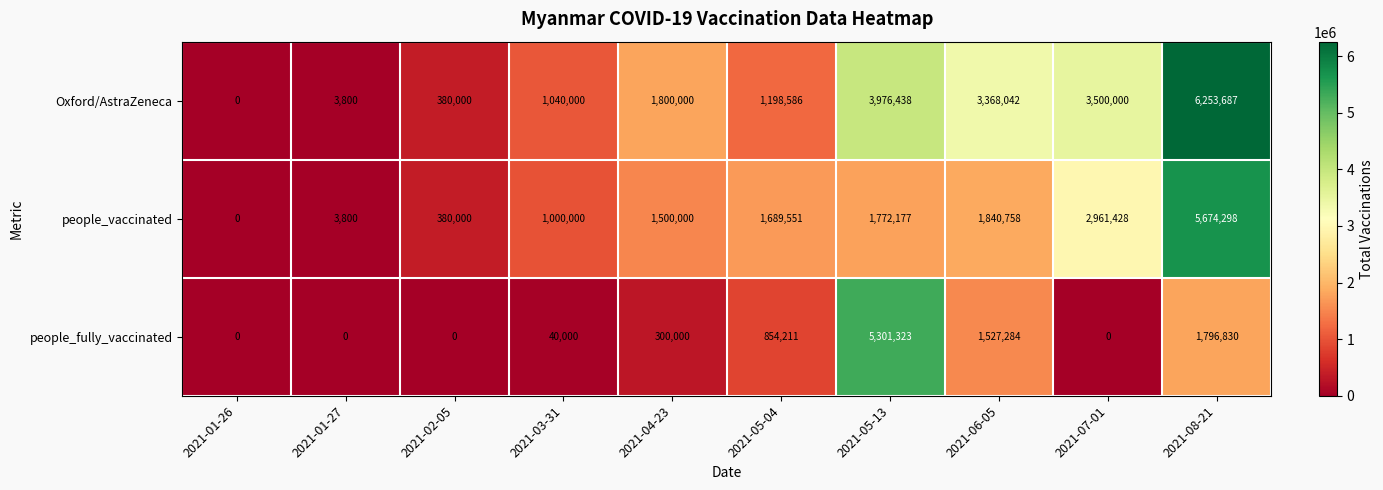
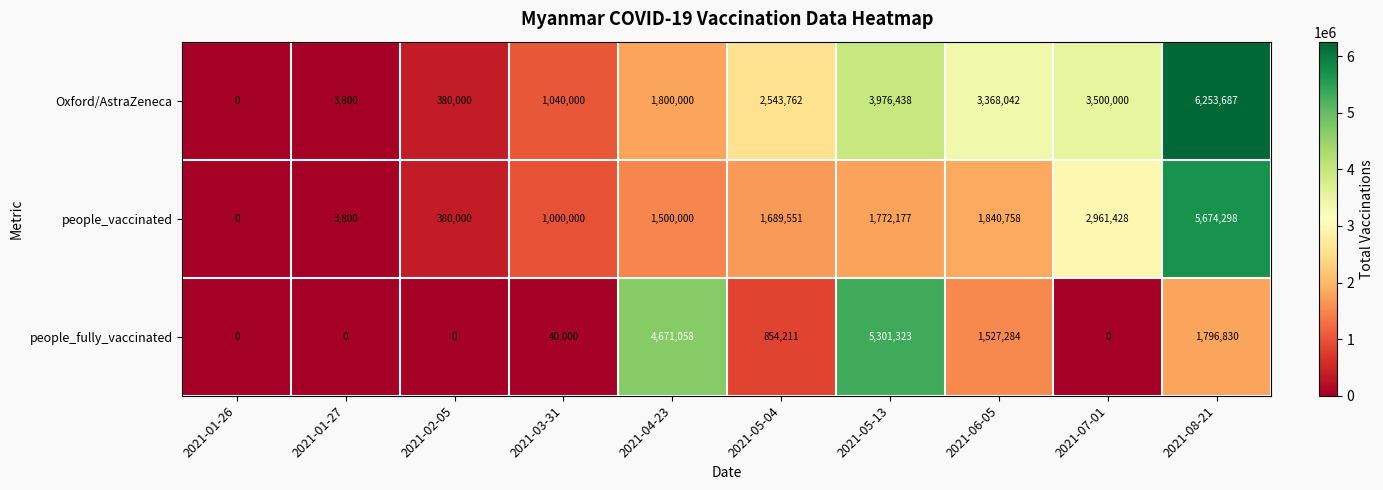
  {
    "Oxford/AstraZeneca": {
      "2021-01-26": "0",
      "2021-01-27": "3,800",
      "2021-02-05": "380,000",
      "2021-03-31": "1,040,000",
      "2021-04-23": "1,800,000",
-     "2021-05-04": "1,198,586",
+     "2021-05-04": "2,543,762",
      "2021-05-13": "3,976,438",
      "2021-06-05": "3,368,042",
      "2021-07-01": "3,500,000",
      "2021-08-21": "6,253,687"
    },
    "people_vaccinated": {
      "2021-01-26": "0",
      "2021-01-27": "3,800",
      "2021-02-05": "380,000",
      "2021-03-31": "1,000,000",
      "2021-04-23": "1,500,000",
      "2021-05-04": "1,689,551",
      "2021-05-13": "1,772,177",
      "2021-06-05": "1,840,758",
      "2021-07-01": "2,961,428",
      "2021-08-21": "5,674,298"
    },
    "people_fully_vaccinated": {
      "2021-01-26": "0",
      "2021-01-27": "0",
      "2021-02-05": "0",
      "2021-03-31": "40,000",
-     "2021-04-23": "300,000",
+     "2021-04-23": "4,671,058",
      "2021-05-04": "854,211",
      "2021-05-13": "5,301,323",
      "2021-06-05": "1,527,284",
      "2021-07-01": "0",
      "2021-08-21": "1,796,830"
    }
  }
